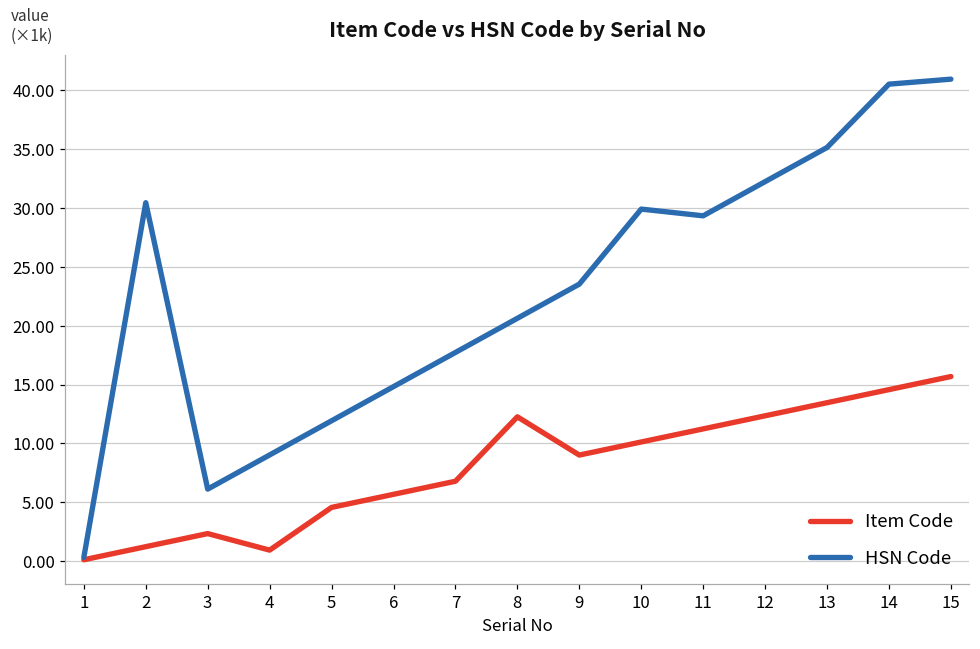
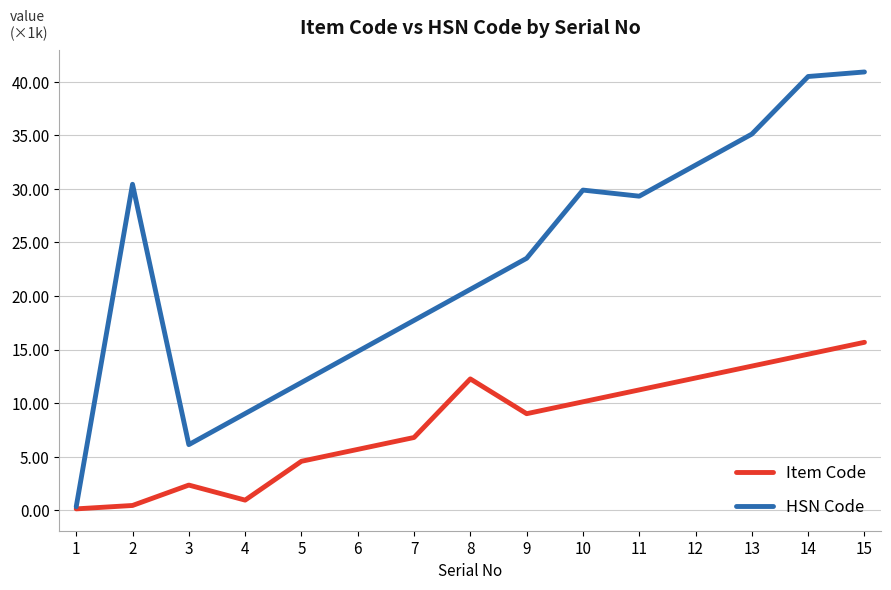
  {
    "Item Code": {
-     "2": 1.2,
+     "2": 0.4,
      "3": 2.3,
      "4": 0.9,
      "5": 4.6,
      "6": 5.7,
      "7": 6.8,
      "8": 12.3,
      "9": 9.0,
      "10": 10.1,
      "11": 11.2,
      "12": 12.3,
      "13": 13.5,
      "14": 14.6,
      "15": 15.7
    },
    "HSN Code": {
      "2": 30.4,
      "3": 6.1,
      "4": 9.0,
      "5": 11.9,
      "6": 14.8,
      "7": 17.7,
      "8": 20.6,
      "9": 23.5,
      "10": 29.9,
      "11": 29.3,
      "12": 32.2,
      "13": 35.1,
      "14": 40.5,
      "15": 40.9
    }
  }
